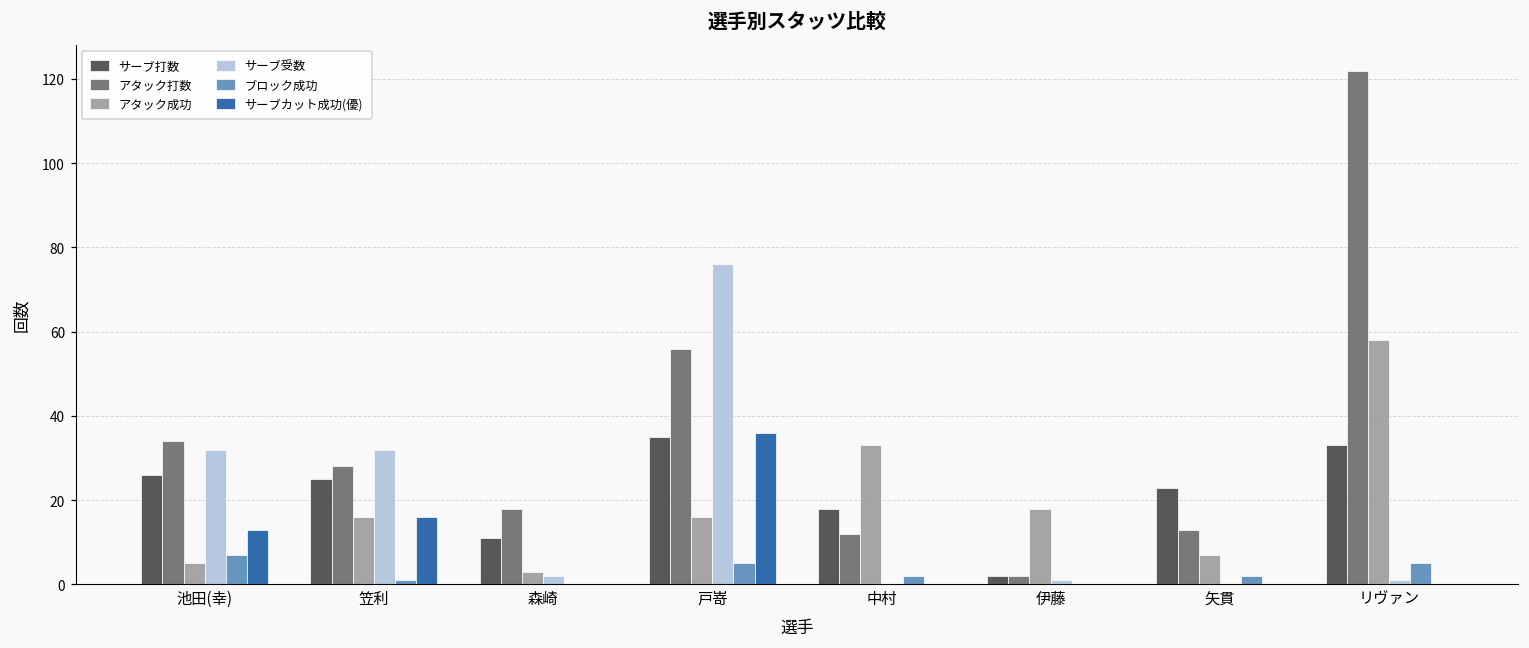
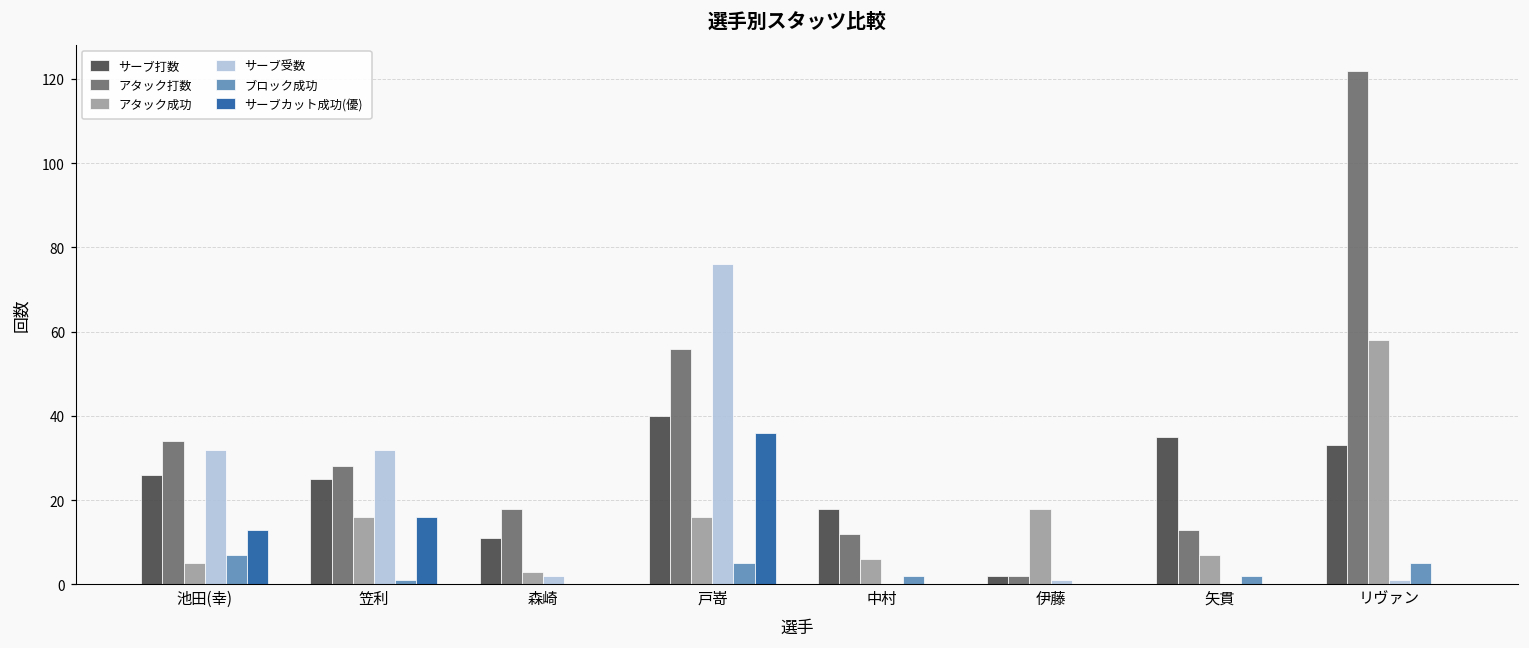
  {
    "サーブ打数": {
      "池田(幸)": 26,
      "笠利": 25,
      "森崎": 11,
-     "戸嵜": 35,
+     "戸嵜": 40,
      "中村": 18,
      "伊藤": 2,
-     "矢貫": 23,
+     "矢貫": 35,
      "リヴァン": 33
    },
    "アタック打数": {
      "池田(幸)": 34,
      "笠利": 28,
      "森崎": 18,
      "戸嵜": 56,
      "中村": 12,
      "伊藤": 2,
      "矢貫": 13,
      "リヴァン": 122
    },
    "アタック成功": {
      "池田(幸)": 5,
      "笠利": 16,
      "森崎": 3,
      "戸嵜": 16,
-     "中村": 33,
+     "中村": 6,
      "伊藤": 18,
      "矢貫": 7,
      "リヴァン": 58
    },
    "サーブ受数": {
      "池田(幸)": 32,
      "笠利": 32,
      "森崎": 2,
      "戸嵜": 76,
      "中村": 0,
      "伊藤": 1,
      "矢貫": 0,
      "リヴァン": 1
    },
    "ブロック成功": {
      "池田(幸)": 7,
      "笠利": 1,
      "森崎": 0,
      "戸嵜": 5,
      "中村": 2,
      "伊藤": 0,
      "矢貫": 2,
      "リヴァン": 5
    },
    "サーブカット成功(優)": {
      "池田(幸)": 13,
      "笠利": 16,
      "森崎": 0,
      "戸嵜": 36,
      "中村": 0,
      "伊藤": 0,
      "矢貫": 0,
      "リヴァン": 0
    }
  }
